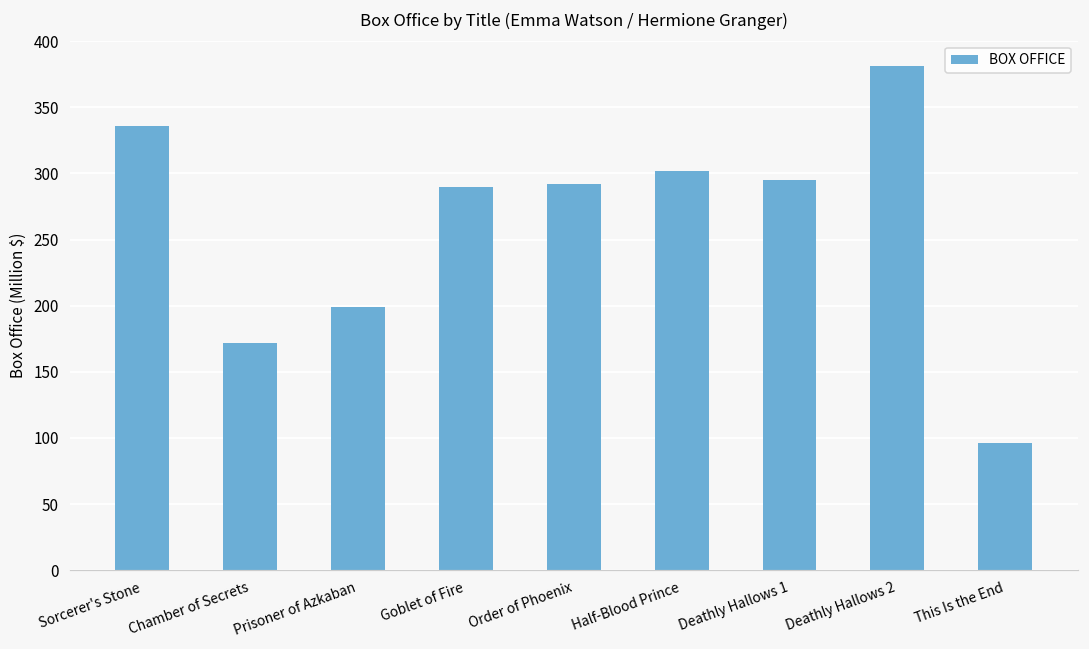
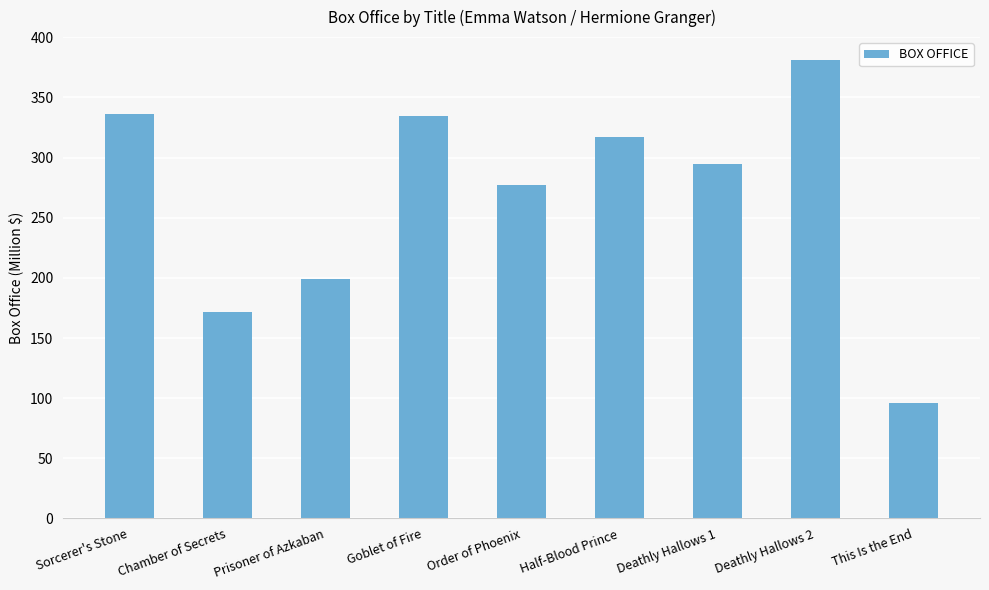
  {
    "Sorcerer's Stone": 336,
    "Chamber of Secrets": 172,
    "Prisoner of Azkaban": 199,
-   "Goblet of Fire": 290,
-   "Order of Phoenix": 292,
-   "Half-Blood Prince": 302,
+   "Goblet of Fire": 334,
+   "Order of Phoenix": 277,
+   "Half-Blood Prince": 318,
    "Deathly Hallows 1": 295,
    "Deathly Hallows 2": 381,
    "This Is the End": 96
  }
